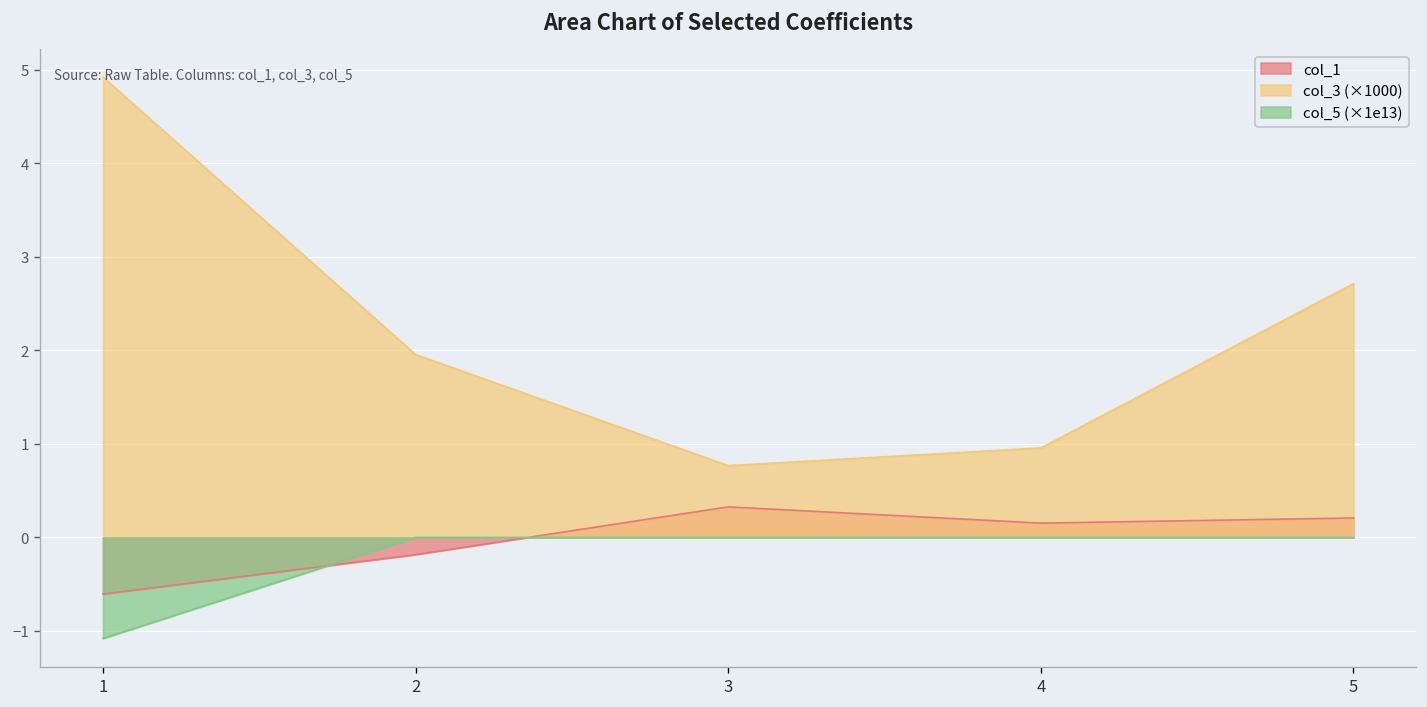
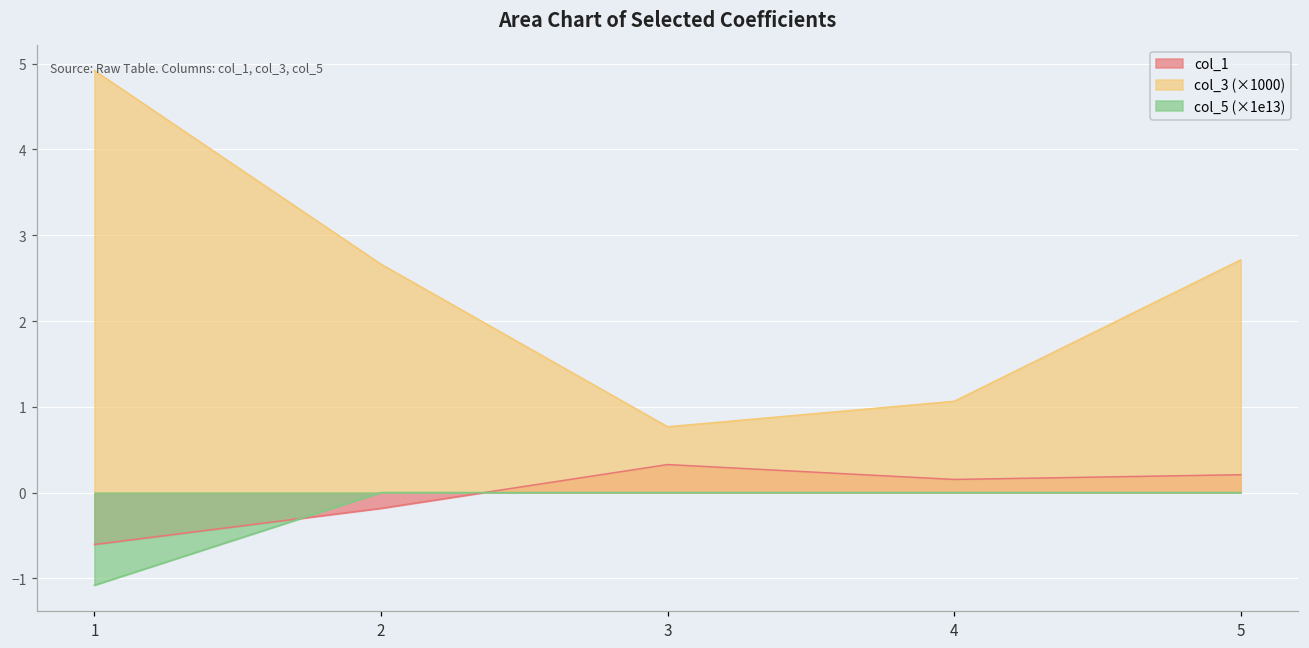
  {
    "col_3 (×1000)": {
-     "2": 2.0,
+     "2": 2.7,
      "3": 0.8,
-     "4": 1.0,
+     "4": 1.1,
      "5": 2.7
    }
  }
